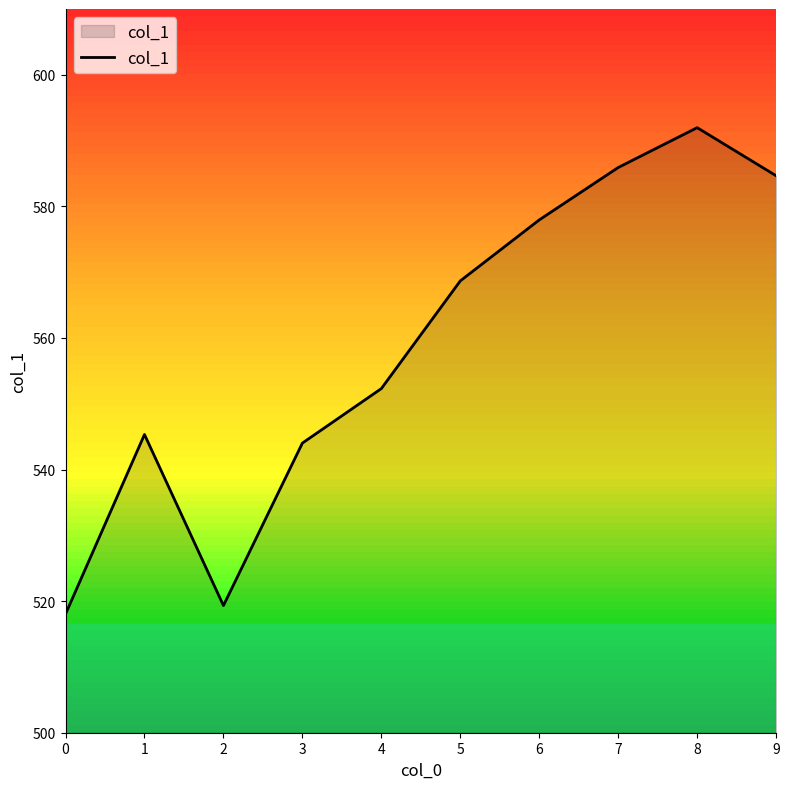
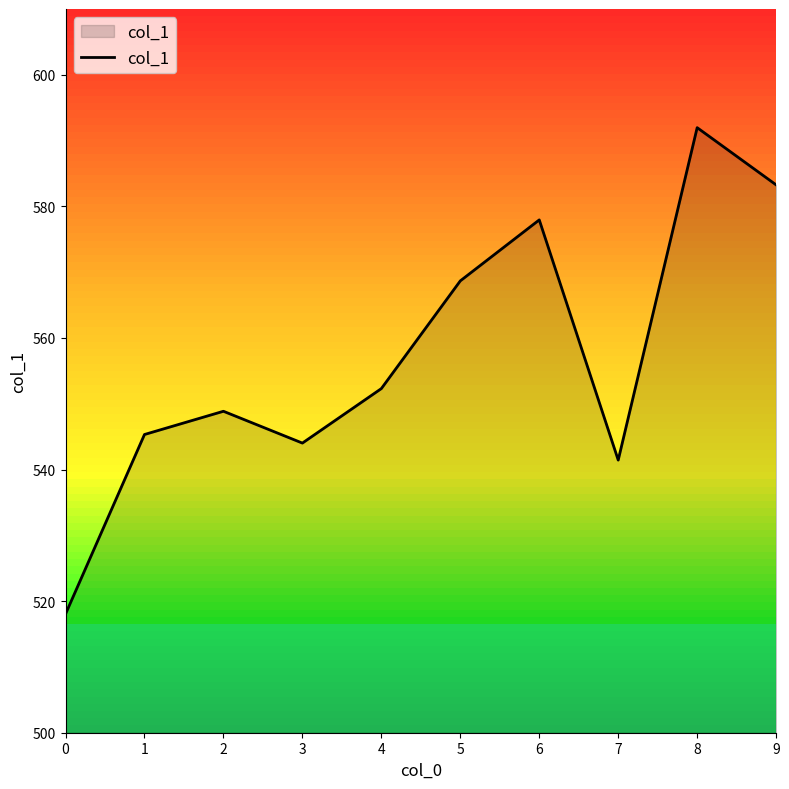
  {
    "0": 518,
    "1": 545,
-   "2": 519,
+   "2": 549,
    "3": 544,
    "4": 552,
    "5": 569,
    "6": 578,
-   "7": 586,
+   "7": 541,
    "8": 592,
-   "9": 585
+   "9": 583
  }
